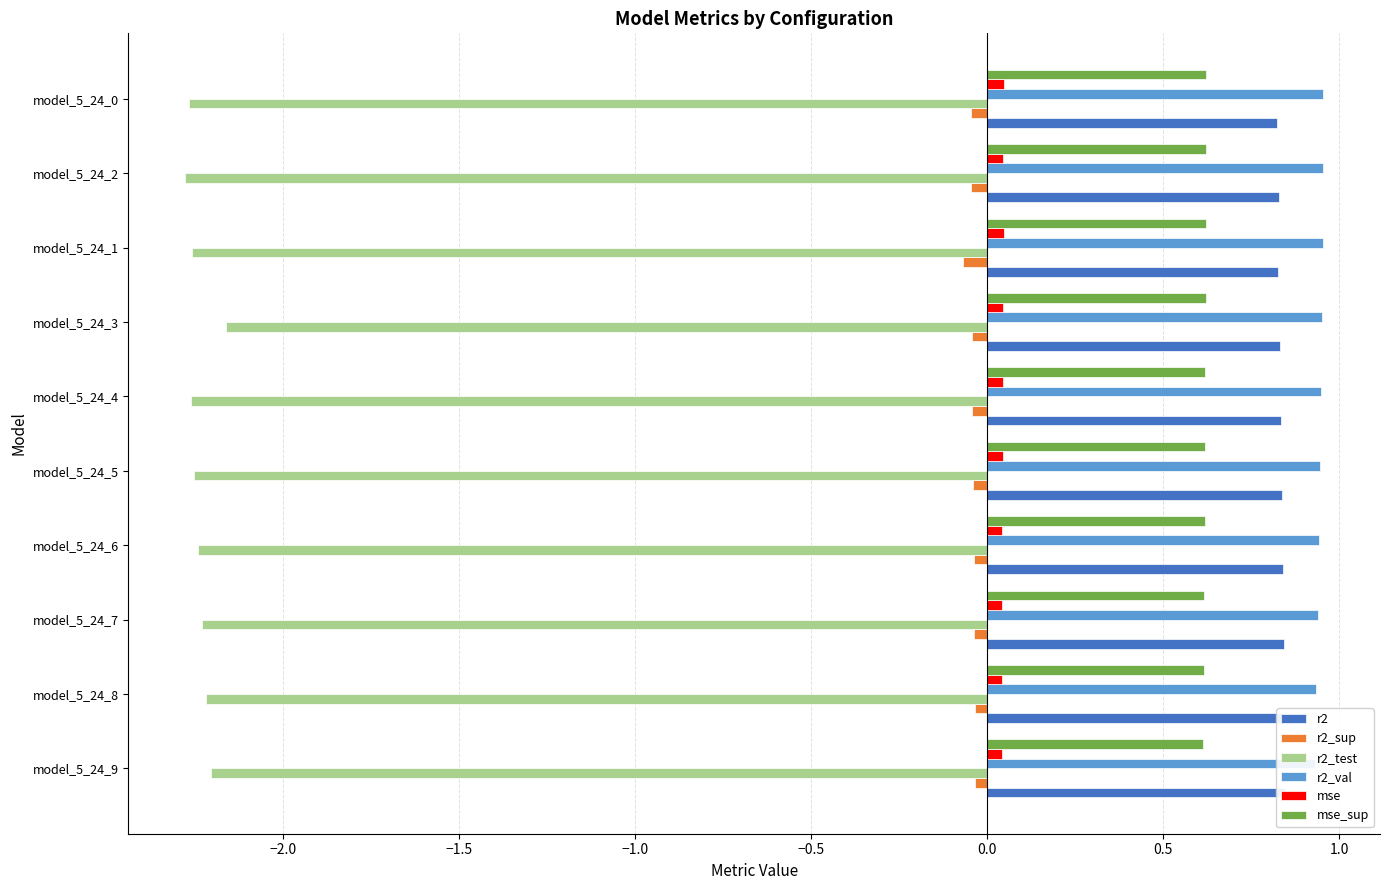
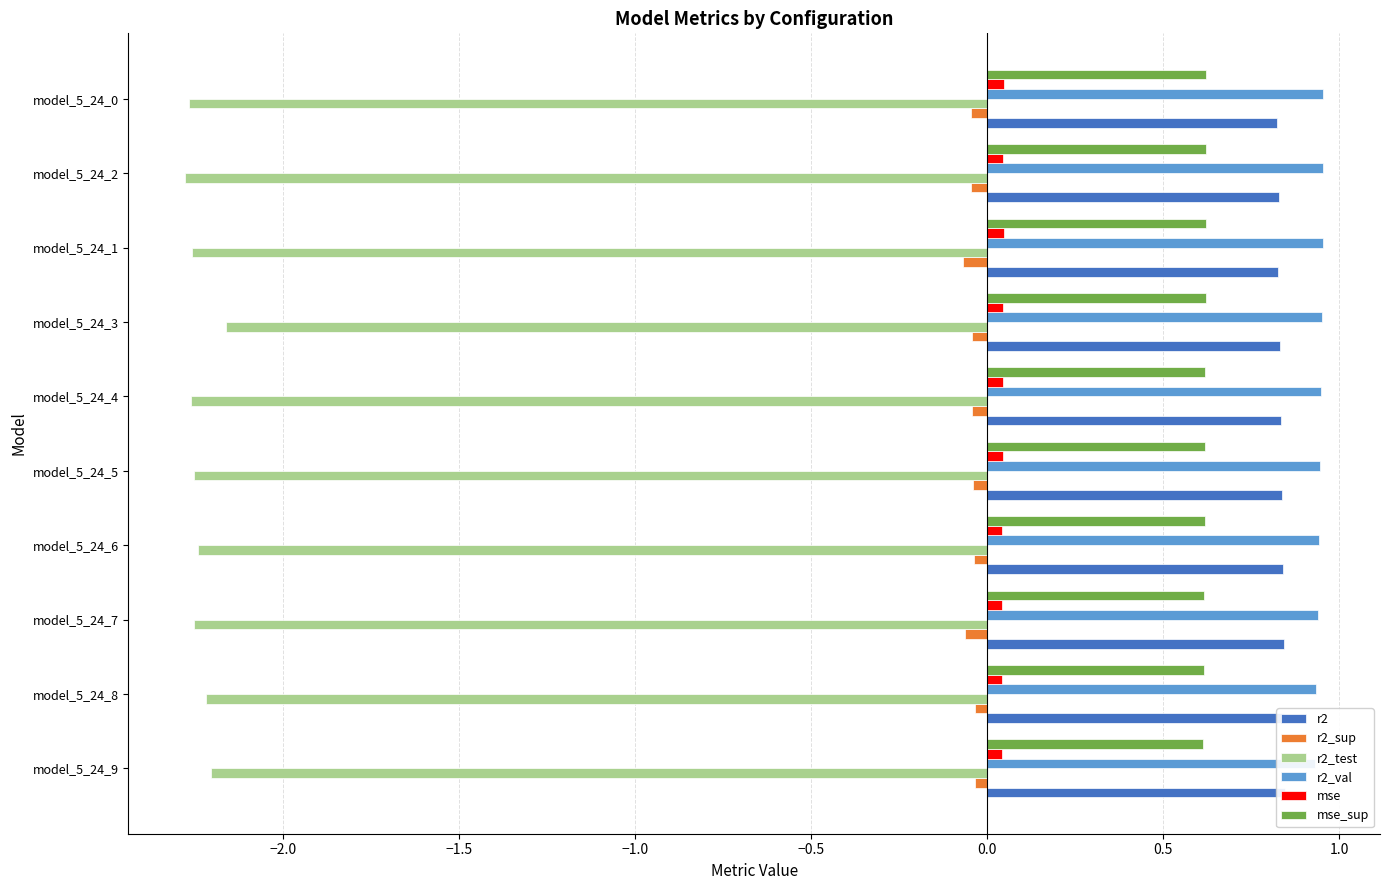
  {
    "r2_sup": {
      "model_5_24_0": -0.05,
      "model_5_24_2": -0.05,
      "model_5_24_1": -0.07,
      "model_5_24_3": -0.04,
      "model_5_24_4": -0.04,
      "model_5_24_5": -0.04,
      "model_5_24_6": -0.04,
-     "model_5_24_7": -0.04,
+     "model_5_24_7": -0.06,
      "model_5_24_8": -0.04,
      "model_5_24_9": -0.03
    },
    "r2_test": {
      "model_5_24_0": -2.27,
      "model_5_24_2": -2.28,
      "model_5_24_1": -2.26,
      "model_5_24_3": -2.16,
      "model_5_24_4": -2.26,
      "model_5_24_5": -2.25,
      "model_5_24_6": -2.24,
-     "model_5_24_7": -2.23,
+     "model_5_24_7": -2.25,
      "model_5_24_8": -2.22,
      "model_5_24_9": -2.21
    },
    "mse": {
      "model_5_24_0": 0.05,
      "model_5_24_2": 0.05,
      "model_5_24_1": 0.05,
      "model_5_24_3": 0.04,
      "model_5_24_4": 0.04,
      "model_5_24_5": 0.04,
      "model_5_24_6": 0.04,
      "model_5_24_7": 0.04,
      "model_5_24_8": 0.04,
      "model_5_24_9": 0.04
    },
    "mse_sup": {
      "model_5_24_0": 0.62,
      "model_5_24_2": 0.62,
      "model_5_24_1": 0.62,
      "model_5_24_3": 0.62,
      "model_5_24_4": 0.62,
      "model_5_24_5": 0.62,
      "model_5_24_6": 0.62,
      "model_5_24_7": 0.62,
      "model_5_24_8": 0.62,
      "model_5_24_9": 0.61
    }
  }
